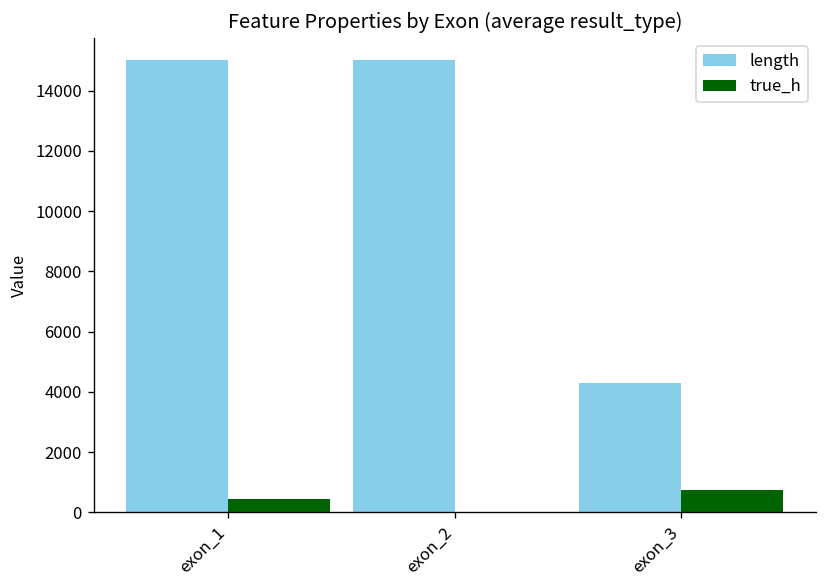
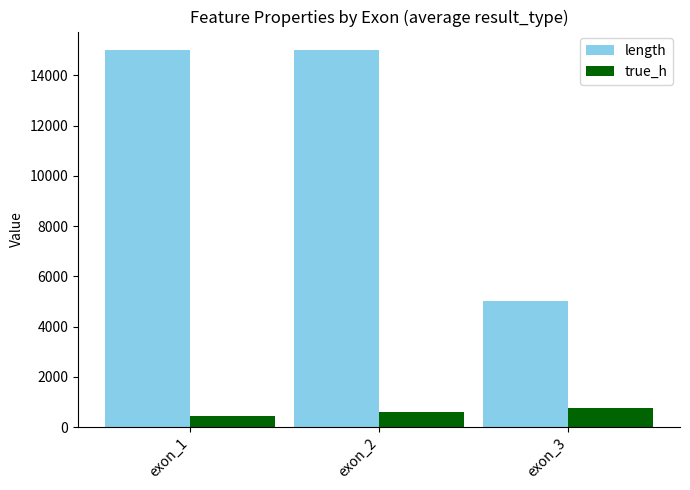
  {
    "length": {
      "exon_1": 15000,
      "exon_2": 15000,
-     "exon_3": 4300
+     "exon_3": 5000
    },
    "true_h": {
      "exon_1": 400,
-     "exon_2": 0,
+     "exon_2": 600,
      "exon_3": 800
    }
  }
